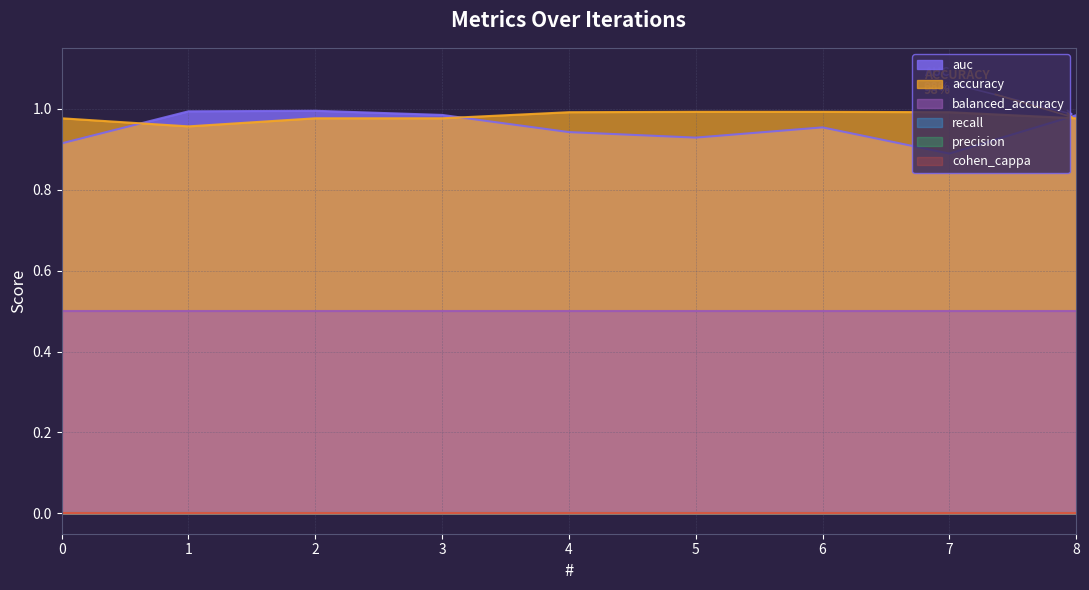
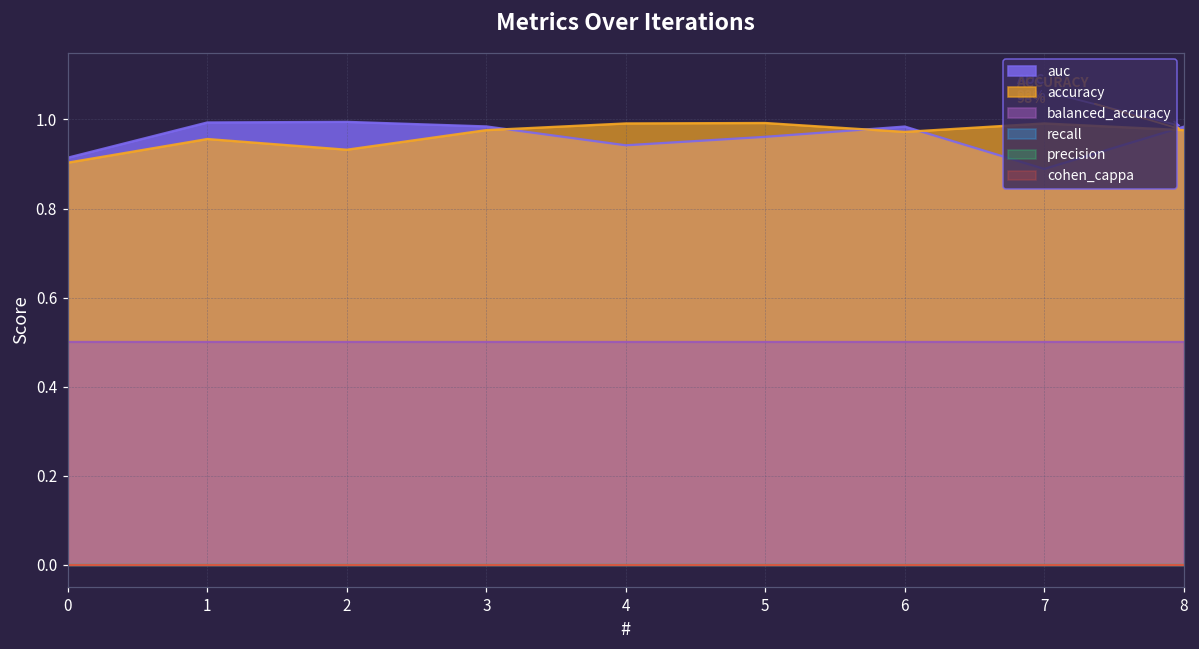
  {
    "auc": {
      "0": 0.91,
      "1": 0.99,
      "2": 0.99,
      "3": 0.98,
      "4": 0.94,
-     "5": 0.93,
-     "6": 0.95,
+     "5": 0.96,
+     "6": 0.98,
      "8": 0.98
    },
    "accuracy": {
-     "0": 0.98,
+     "0": 0.90,
      "1": 0.96,
-     "2": 0.98,
+     "2": 0.93,
      "3": 0.98,
      "4": 0.99,
      "5": 0.99,
-     "6": 0.99,
+     "6": 0.97,
      "8": 0.98
    },
    "balanced_accuracy": {
      "0": 0.50,
      "1": 0.50,
      "2": 0.50,
      "3": 0.50,
      "4": 0.50,
      "5": 0.50,
      "6": 0.50,
      "7": 0.50,
      "8": 0.50
    },
    "cohen_cappa": {
      "0": 0.00,
      "1": 0.00,
      "2": 0.00,
      "3": 0.00,
      "4": 0.00,
      "5": 0.00,
      "6": 0.00,
      "7": 0.00,
      "8": 0.00
    }
  }
